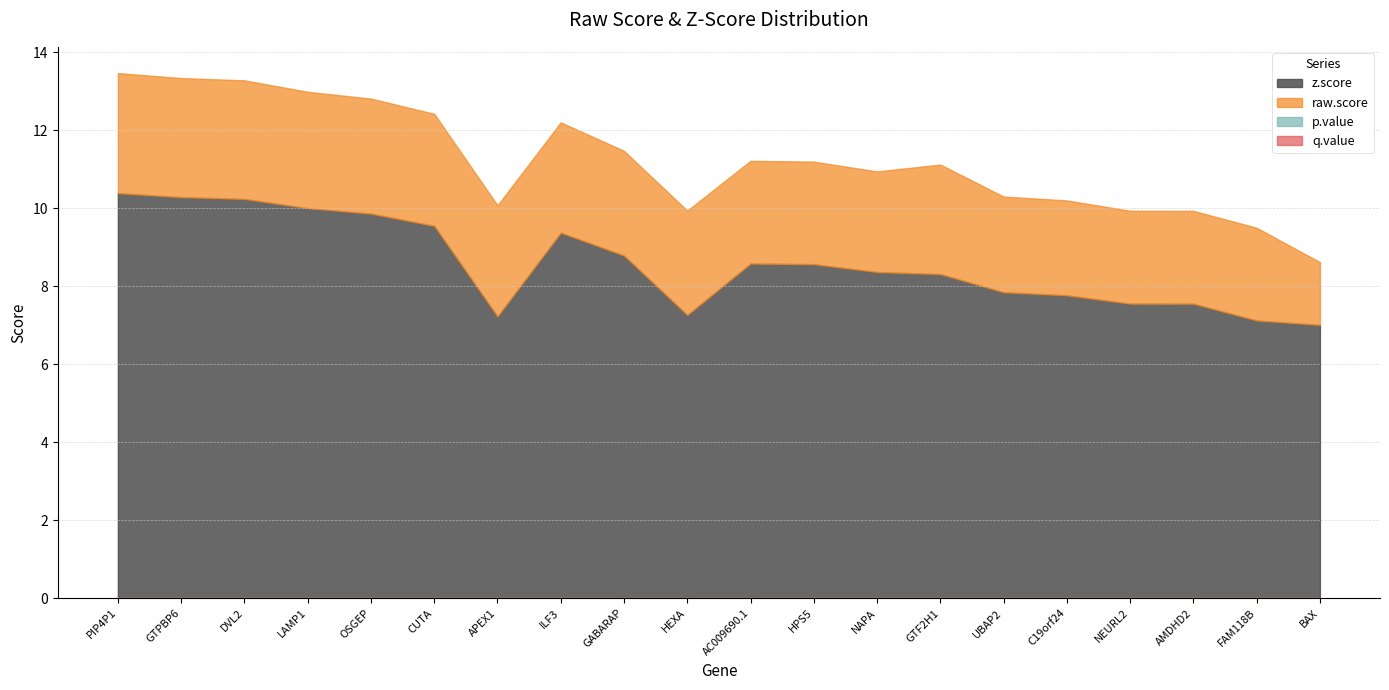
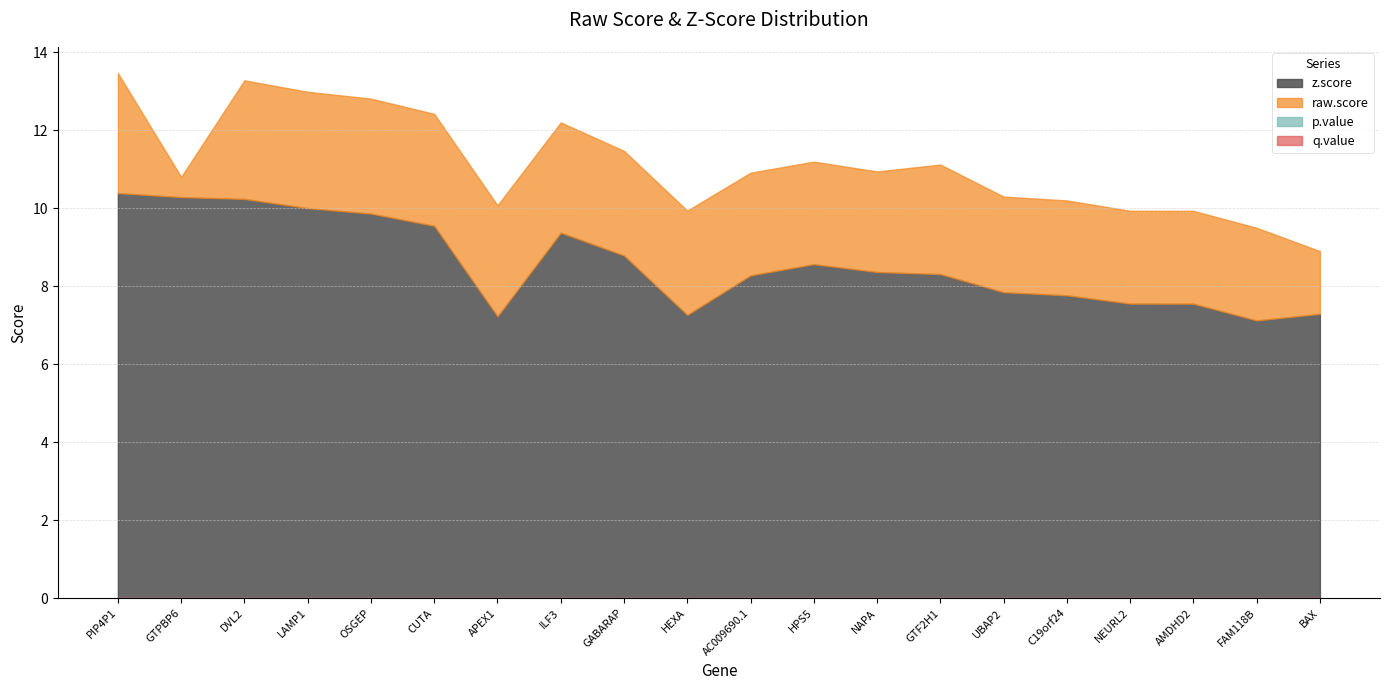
  {
    "z.score": {
      "PIP4P1": 10.4,
      "GTPBP6": 10.3,
      "DVL2": 10.2,
      "LAMP1": 10.0,
      "OSGEP": 9.9,
      "CUTA": 9.5,
      "APEX1": 7.2,
      "ILF3": 9.4,
      "GABARAP": 8.8,
      "HEXA": 7.3,
-     "AC009690.1": 8.6,
+     "AC009690.1": 8.3,
      "HPS5": 8.6,
      "NAPA": 8.4,
      "GTF2H1": 8.3,
      "UBAP2": 7.8,
      "C19orf24": 7.8,
      "NEURL2": 7.6,
      "AMDHD2": 7.6,
      "FAM118B": 7.1,
-     "BAX": 7.0
+     "BAX": 7.3
    },
    "raw.score": {
      "PIP4P1": 3.1,
-     "GTPBP6": 3.1,
+     "GTPBP6": 0.5,
      "DVL2": 3.0,
      "LAMP1": 3.0,
      "OSGEP": 2.9,
      "CUTA": 2.9,
      "APEX1": 2.8,
      "ILF3": 2.8,
      "GABARAP": 2.7,
      "HEXA": 2.7,
      "AC009690.1": 2.6,
      "HPS5": 2.6,
      "NAPA": 2.6,
      "GTF2H1": 2.8,
      "UBAP2": 2.5,
      "C19orf24": 2.4,
      "NEURL2": 2.4,
      "AMDHD2": 2.4,
      "FAM118B": 2.4,
      "BAX": 1.6
    },
    "q.value": {
      "PIP4P1": 0.0,
      "GTPBP6": 0.0,
      "DVL2": 0.0,
      "LAMP1": 0.0,
      "OSGEP": 0.0,
      "CUTA": 0.0,
      "APEX1": 0.0,
      "ILF3": 0.0,
      "GABARAP": 0.0,
      "HEXA": 0.0,
      "AC009690.1": 0.0,
      "HPS5": 0.0,
      "NAPA": 0.0,
      "GTF2H1": 0.0,
      "UBAP2": 0.0,
      "C19orf24": 0.0,
      "NEURL2": 0.0,
      "AMDHD2": 0.0,
      "FAM118B": 0.0,
      "BAX": 0.0
    }
  }
